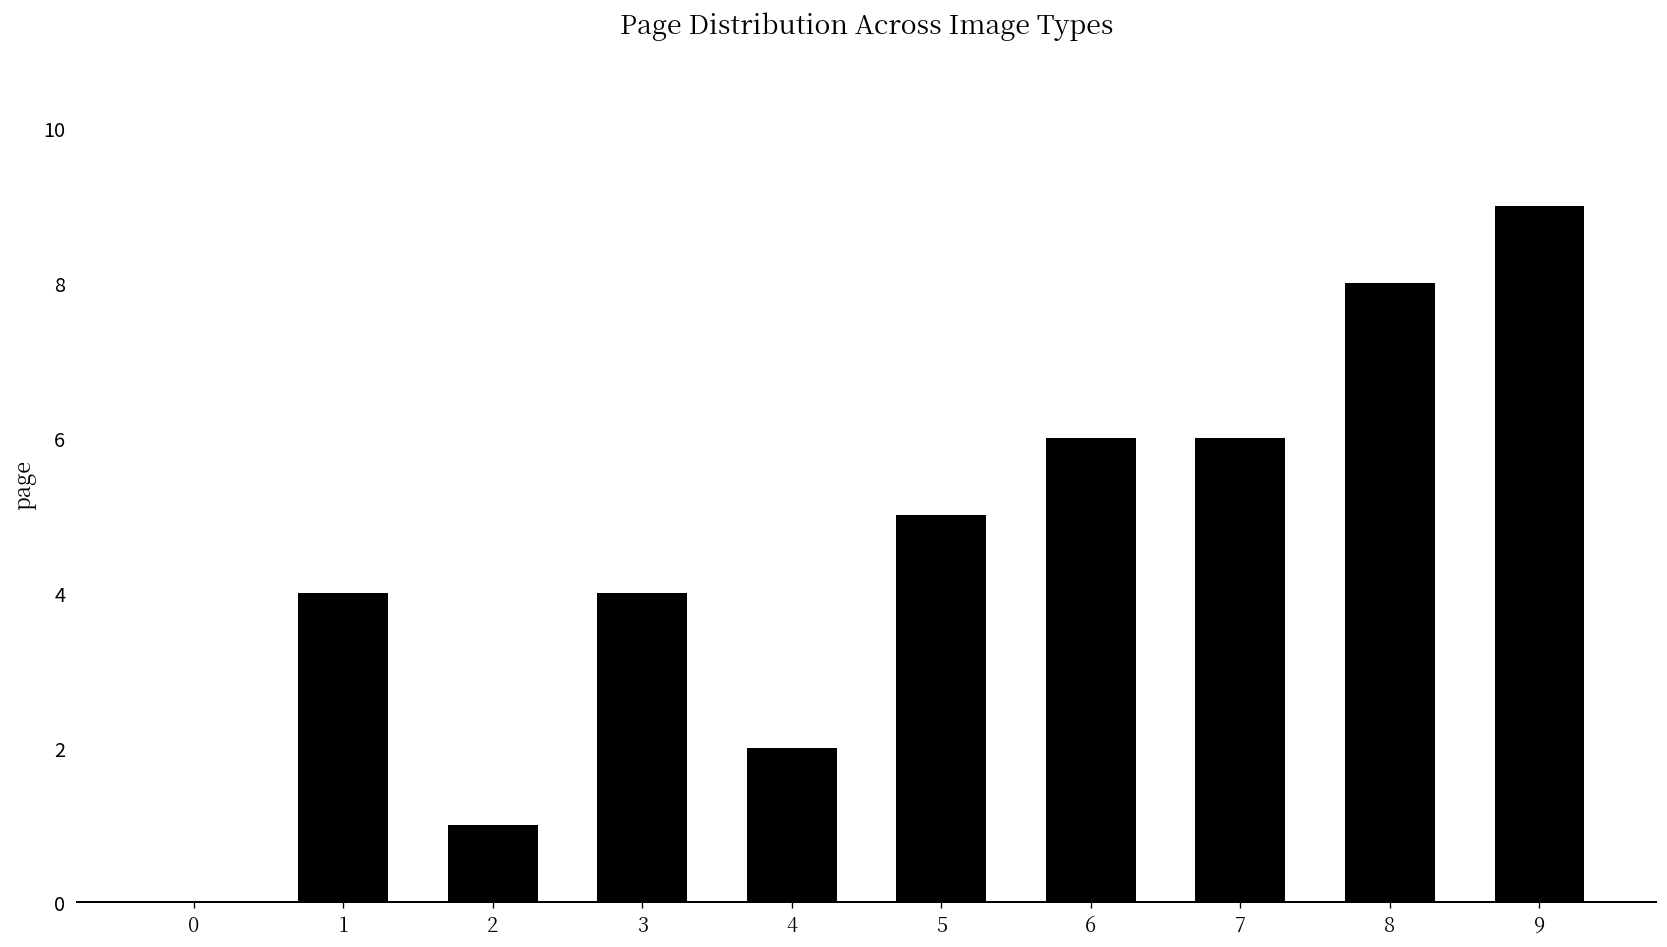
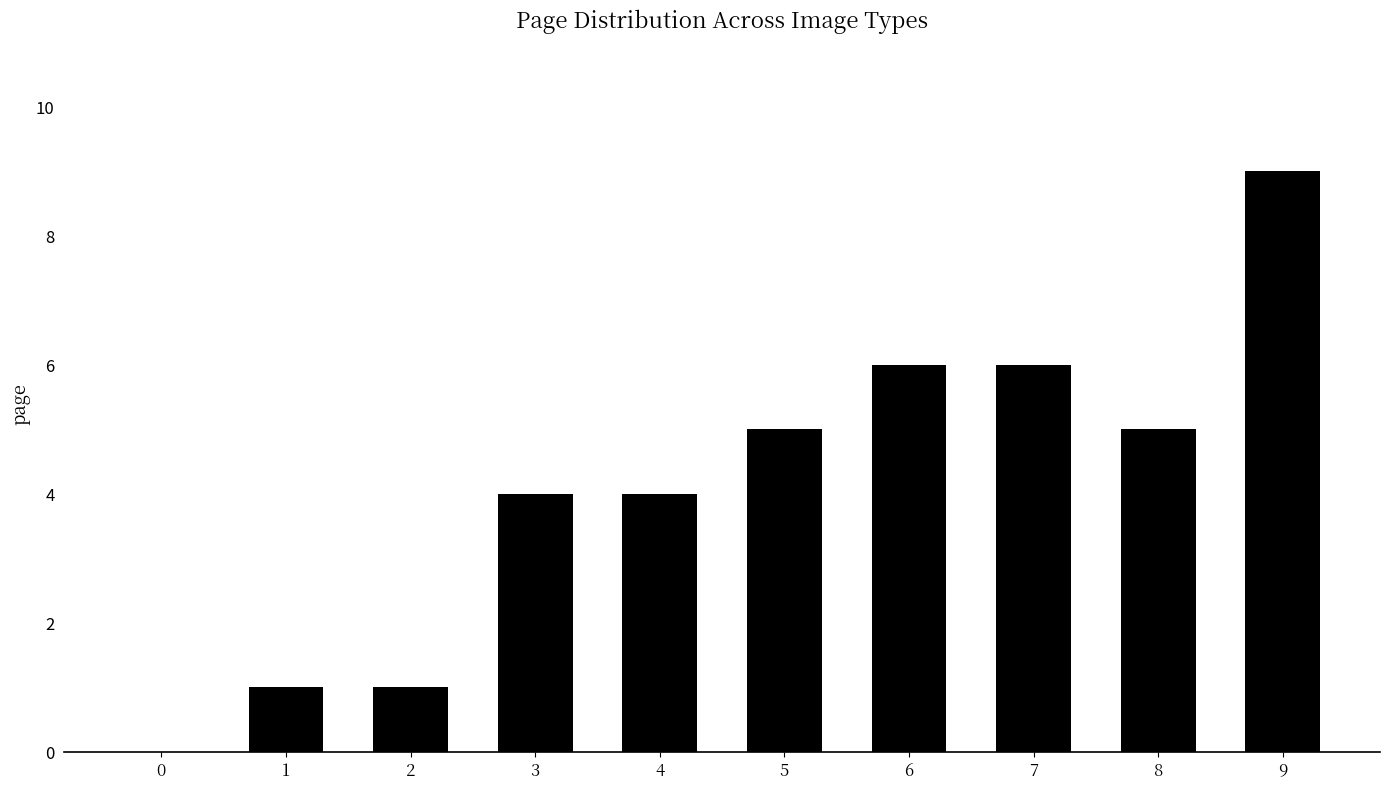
  {
    "0": 0,
-   "1": 4,
+   "1": 1,
    "2": 1,
    "3": 4,
-   "4": 2,
+   "4": 4,
    "5": 5,
    "6": 6,
    "7": 6,
-   "8": 8,
+   "8": 5,
    "9": 9
  }
